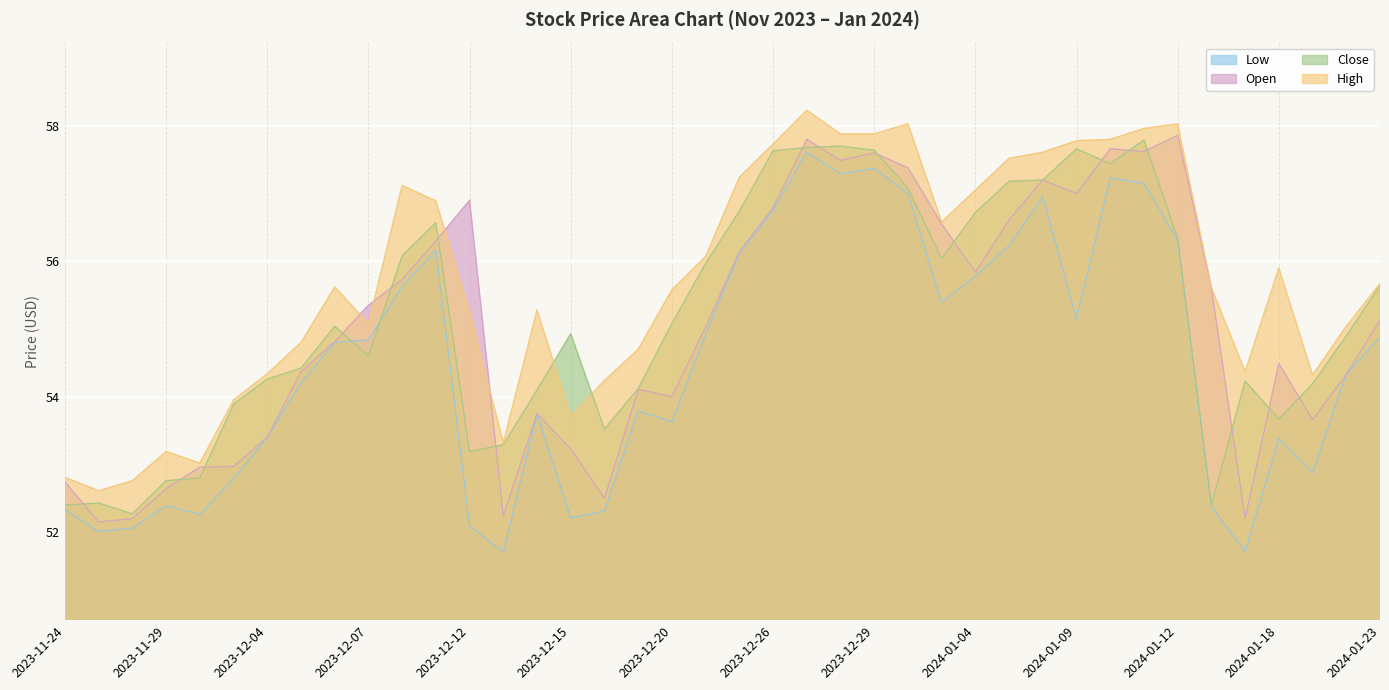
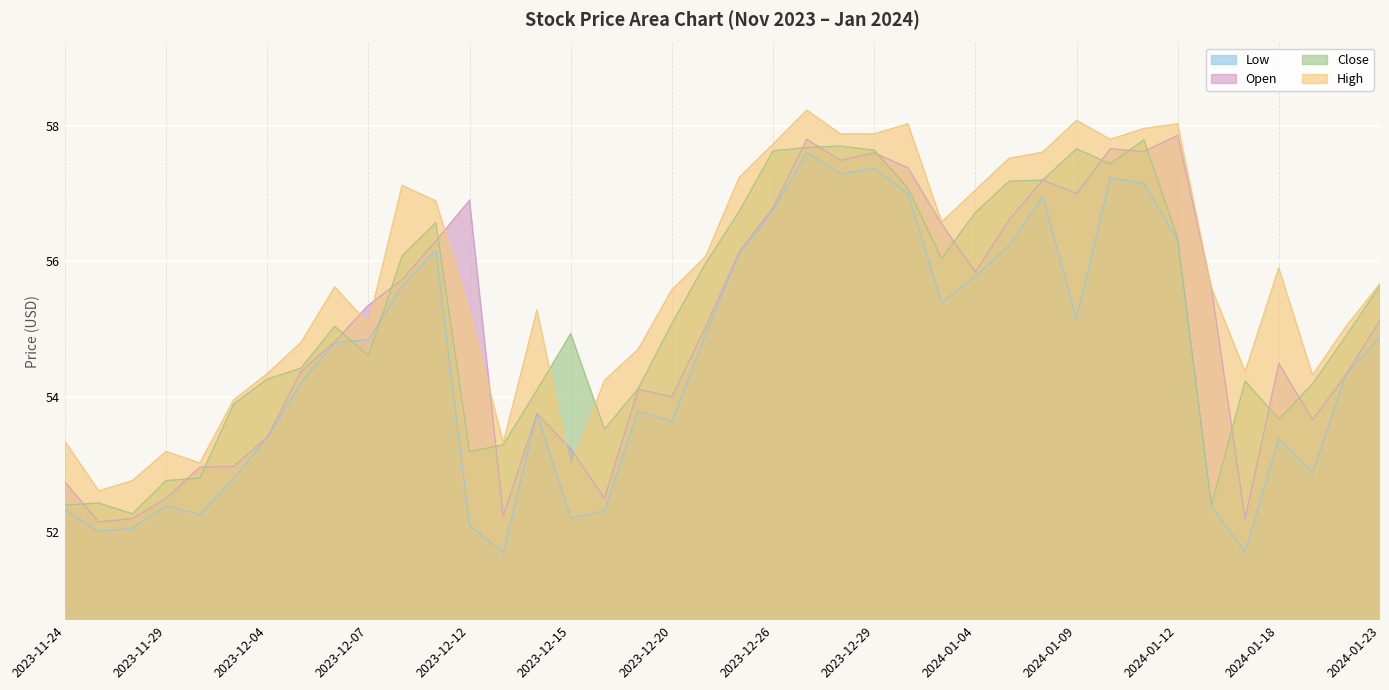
  {
    "Low": {
      "2023-11-24": 52.3,
      "2023-11-29": 52.4,
      "2023-12-07": 54.8,
      "2023-12-12": 52.1,
      "2023-12-15": 52.2,
      "2023-12-20": 53.6,
      "2023-12-26": 56.8,
      "2023-12-29": 57.4,
      "2024-01-04": 55.8,
      "2024-01-09": 55.2,
      "2024-01-18": 53.4,
      "2024-01-23": 54.9
    },
    "Open": {
      "2023-11-24": 52.7,
-     "2023-11-29": 52.6,
+     "2023-11-29": 52.5,
      "2023-12-07": 55.4,
      "2023-12-12": 56.9,
      "2023-12-15": 53.2,
      "2023-12-20": 54.0,
      "2023-12-26": 56.8,
      "2023-12-29": 57.6,
      "2024-01-04": 55.8,
      "2024-01-09": 57.0,
      "2024-01-12": 57.9,
      "2024-01-18": 54.5,
      "2024-01-23": 55.1
    },
    "Close": {
      "2023-11-24": 52.4,
      "2023-11-29": 52.8,
      "2023-12-04": 54.3,
      "2023-12-07": 54.6,
      "2023-12-12": 53.2,
      "2023-12-15": 54.9,
      "2023-12-20": 55.1,
      "2023-12-26": 57.6,
      "2023-12-29": 57.6,
      "2024-01-04": 56.7,
      "2024-01-09": 57.7,
      "2024-01-18": 53.7
    },
    "High": {
-     "2023-11-24": 52.8,
+     "2023-11-24": 53.3,
      "2023-11-29": 53.2,
      "2023-12-04": 54.3,
      "2023-12-07": 55.1,
      "2023-12-12": 55.3,
-     "2023-12-15": 53.7,
+     "2023-12-15": 52.9,
      "2023-12-20": 55.6,
      "2023-12-26": 57.7,
      "2023-12-29": 57.9,
      "2024-01-04": 57.1,
-     "2024-01-09": 57.8,
+     "2024-01-09": 58.1,
      "2024-01-12": 58.0,
      "2024-01-18": 55.9
    }
  }
